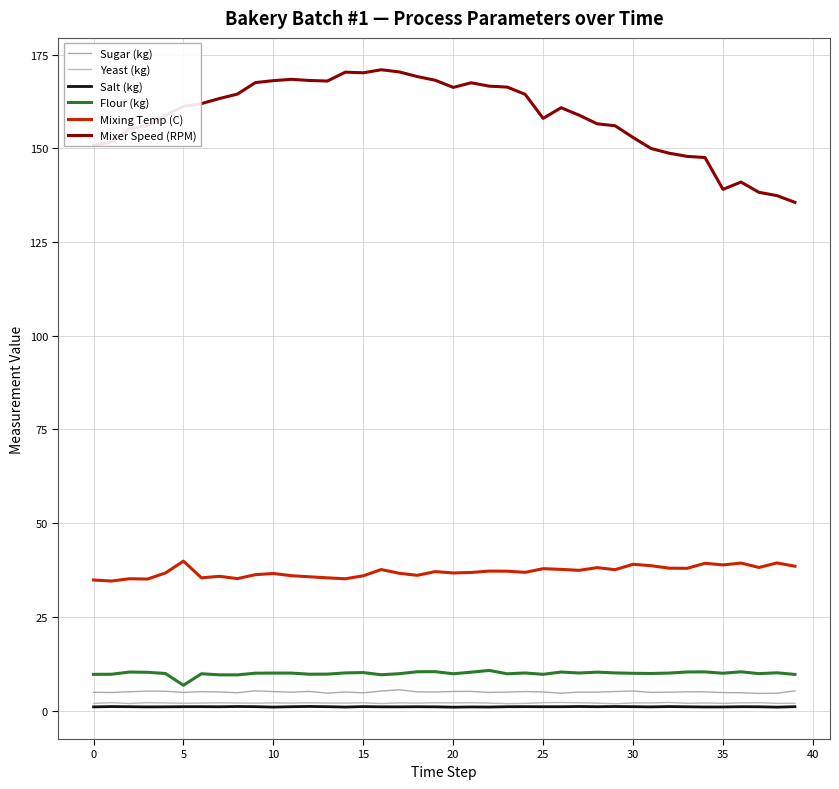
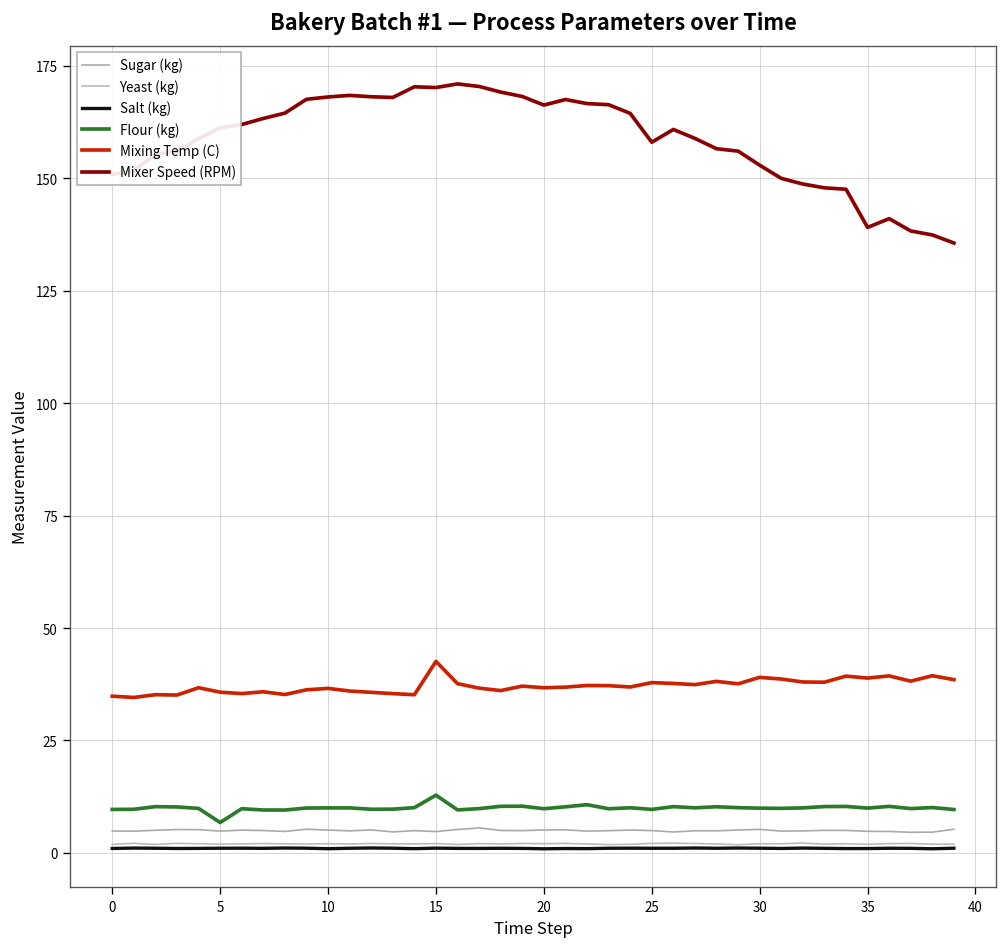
  {
    "Salt (kg)": {
      "0": 1,
      "5": 1,
      "10": 1,
      "15": 1,
      "20": 1,
      "25": 1,
      "30": 1,
      "35": 1
    },
    "Flour (kg)": {
      "0": 10,
      "5": 7,
      "10": 10,
-     "15": 10,
+     "15": 13,
      "20": 10,
      "25": 10,
      "30": 10,
      "35": 10
    },
    "Mixing Temp (C)": {
      "0": 35,
-     "5": 40,
+     "5": 36,
      "10": 37,
-     "15": 36,
+     "15": 43,
      "20": 37,
      "25": 38,
      "30": 39,
      "35": 39
    },
    "Mixer Speed (RPM)": {
      "10": 168,
      "15": 170,
      "20": 166,
      "25": 158,
      "30": 153,
      "35": 139
    }
  }
